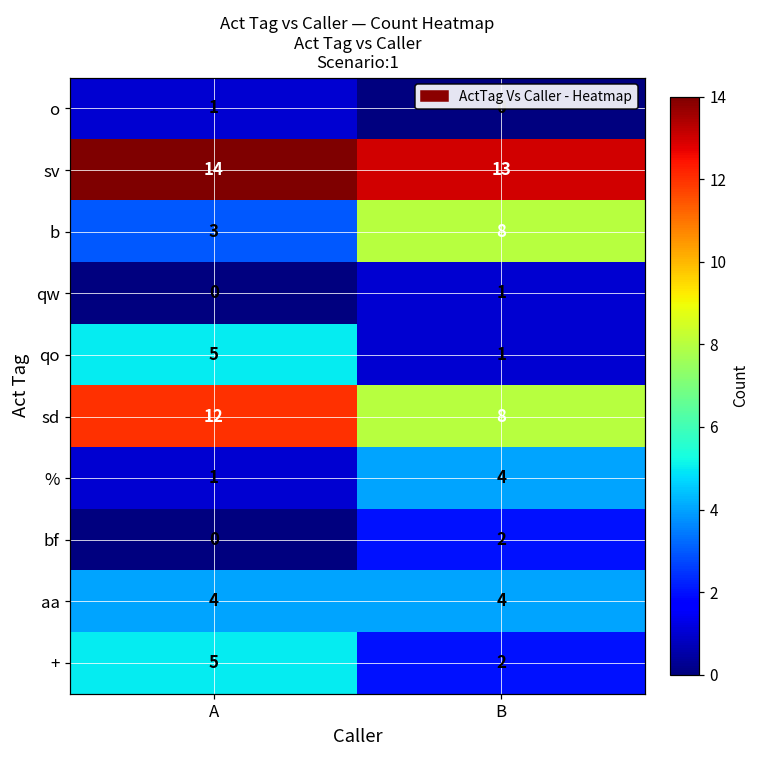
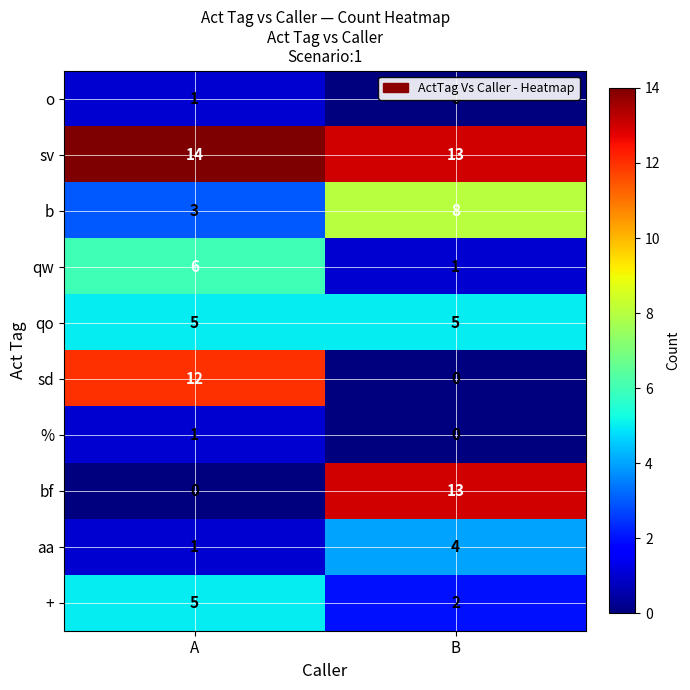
  {
    "o": {
      "A": 1
    },
    "sv": {
      "A": 14,
      "B": 13
    },
    "b": {
      "A": 3,
      "B": 8
    },
    "qw": {
-     "A": 0,
+     "A": 6,
      "B": 1
    },
    "qo": {
      "A": 5,
-     "B": 1
+     "B": 5
    },
    "sd": {
      "A": 12,
-     "B": 8
+     "B": 0
    },
    "%": {
      "A": 1,
-     "B": 4
+     "B": 0
    },
    "bf": {
      "A": 0,
-     "B": 2
+     "B": 13
    },
    "aa": {
-     "A": 4,
+     "A": 1,
      "B": 4
    },
    "+": {
      "A": 5,
      "B": 2
    }
  }
